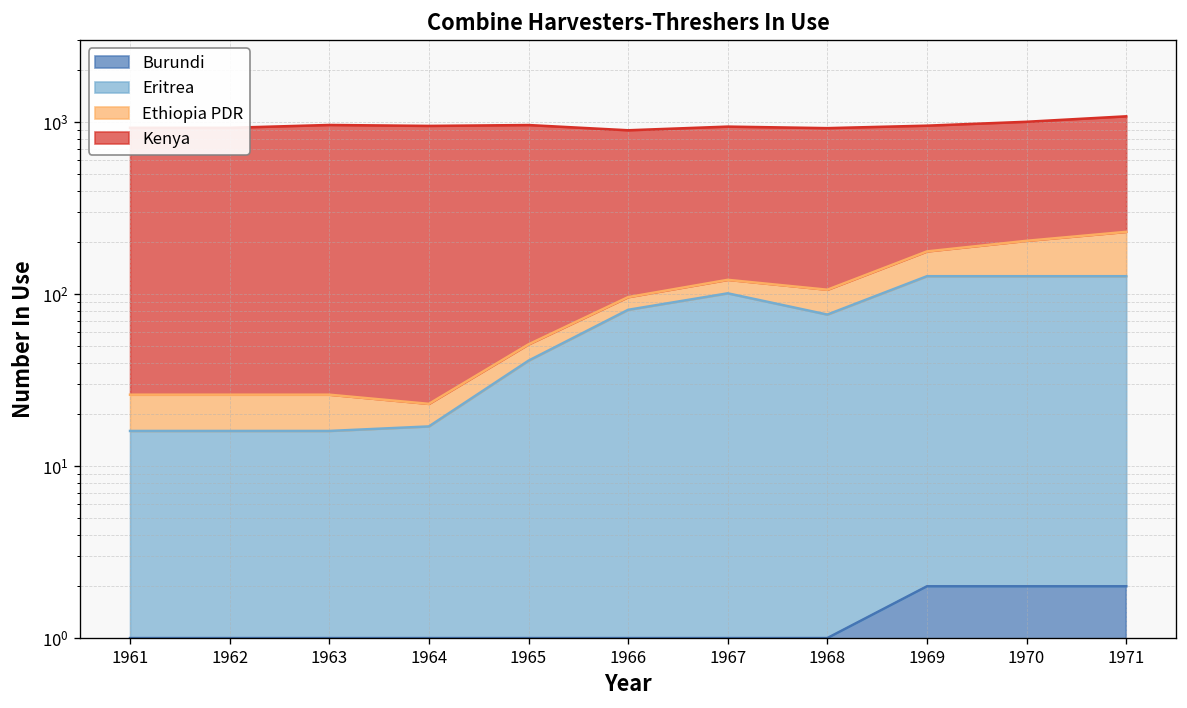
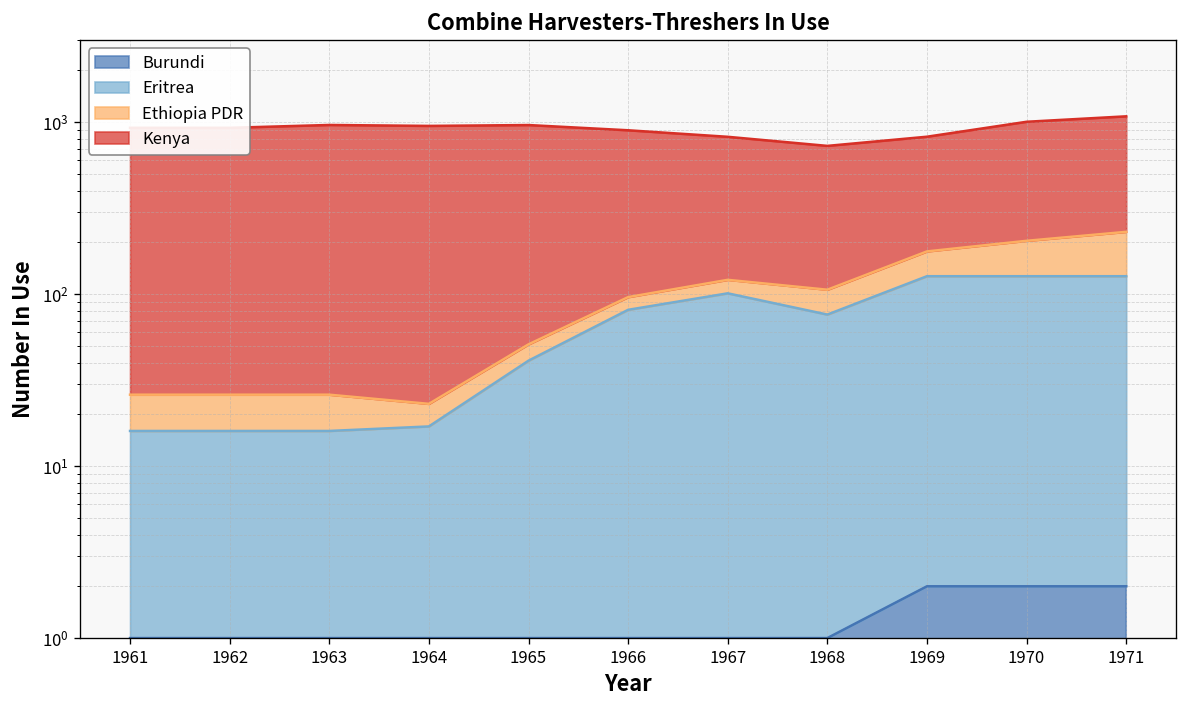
  {
    "Burundi": {
      "1961": 1,
      "1962": 1,
      "1963": 1,
      "1964": 1,
      "1965": 1,
      "1966": 1,
      "1967": 1,
      "1968": 1,
      "1969": 2,
      "1970": 2,
      "1971": 2
    },
    "Eritrea": {
      "1961": 15,
      "1962": 15,
      "1963": 15,
      "1964": 16,
      "1965": 40,
      "1966": 80,
      "1967": 100,
      "1968": 80,
      "1969": 130,
      "1970": 130,
      "1971": 130
    },
    "Ethiopia PDR": {
      "1961": 10,
      "1962": 10,
      "1963": 10,
      "1964": 6,
      "1965": 10,
      "1966": 15,
      "1967": 20,
      "1968": 30,
      "1969": 50,
      "1970": 80,
      "1971": 100
    },
    "Kenya": {
      "1963": 900,
      "1964": 900,
      "1965": 900,
      "1966": 800,
-     "1967": 800,
-     "1968": 800,
-     "1969": 800,
+     "1967": 700,
+     "1968": 620,
+     "1969": 600,
      "1970": 800,
      "1971": 900
    }
  }
